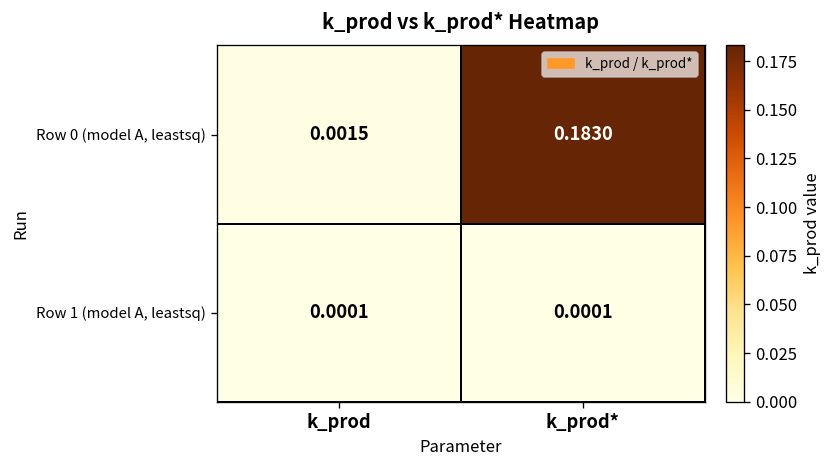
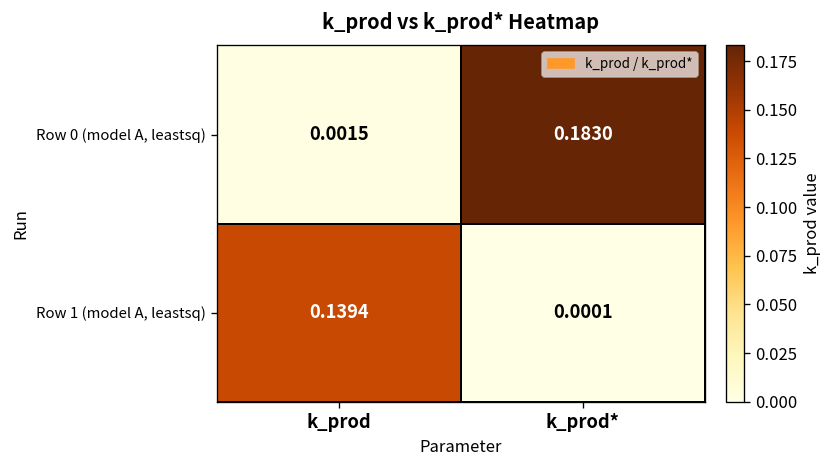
  {
    "Row 0 (model A, leastsq)": {
      "k_prod": 0.0015,
      "k_prod*": 0.1830
    },
    "Row 1 (model A, leastsq)": {
-     "k_prod": 0.0001,
+     "k_prod": 0.1394,
      "k_prod*": 0.0001
    }
  }
